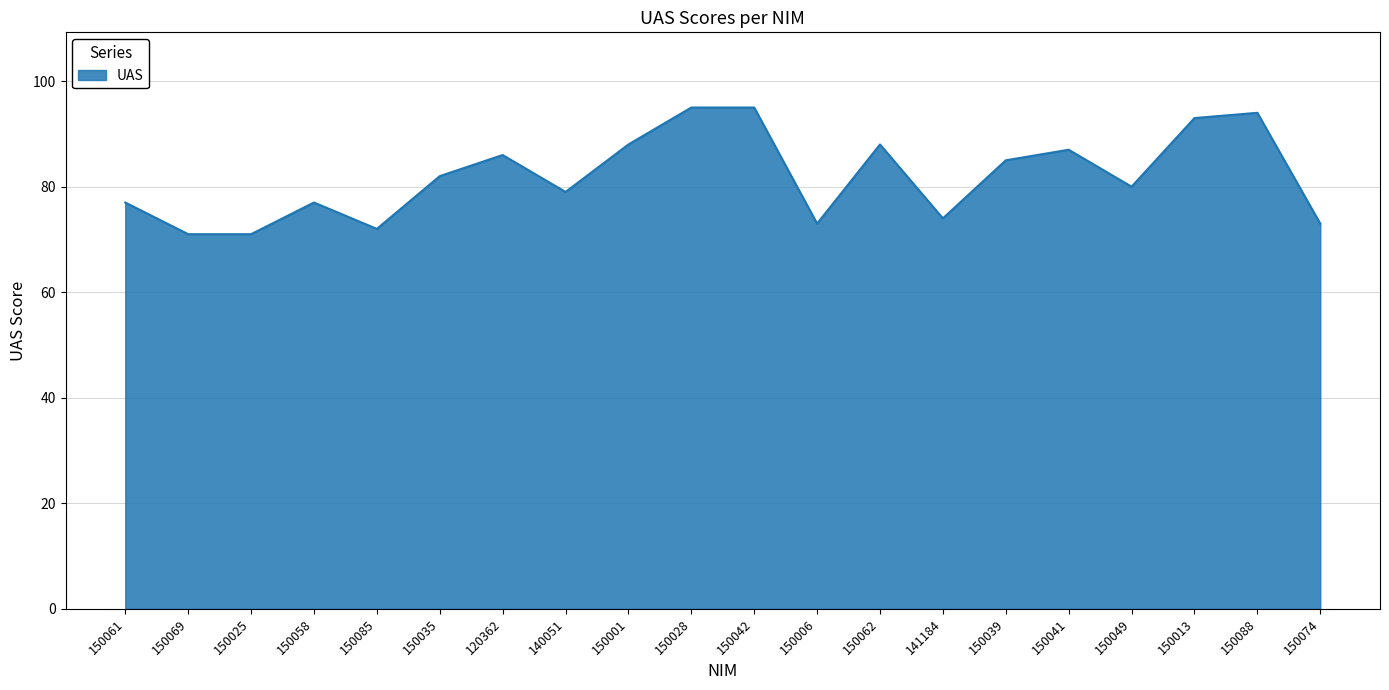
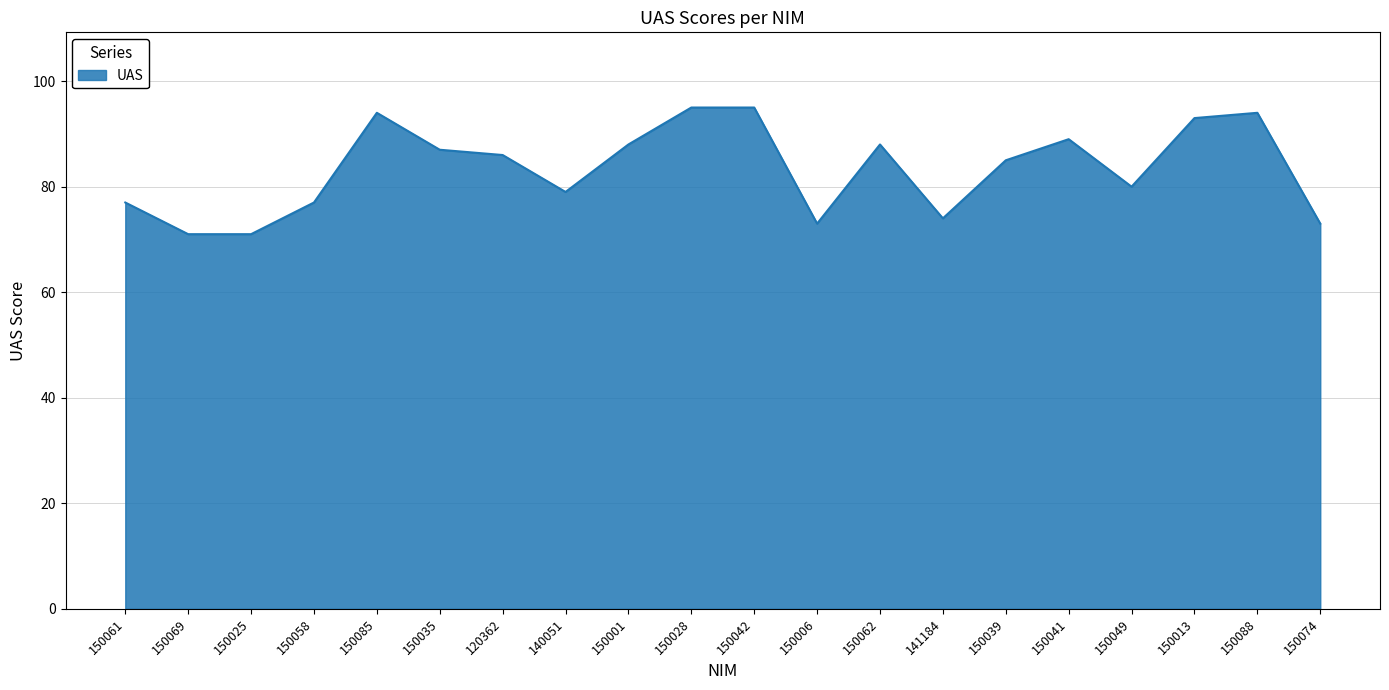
  {
    "150061": 77,
    "150069": 71,
    "150025": 71,
    "150058": 77,
-   "150085": 72,
-   "150035": 82,
+   "150085": 94,
+   "150035": 87,
    "120362": 86,
    "140051": 79,
    "150001": 88,
    "150028": 95,
    "150042": 95,
    "150006": 73,
    "150062": 88,
    "141184": 74,
    "150039": 85,
-   "150041": 87,
+   "150041": 89,
    "150049": 80,
    "150013": 93,
    "150088": 94,
    "150074": 73
  }
